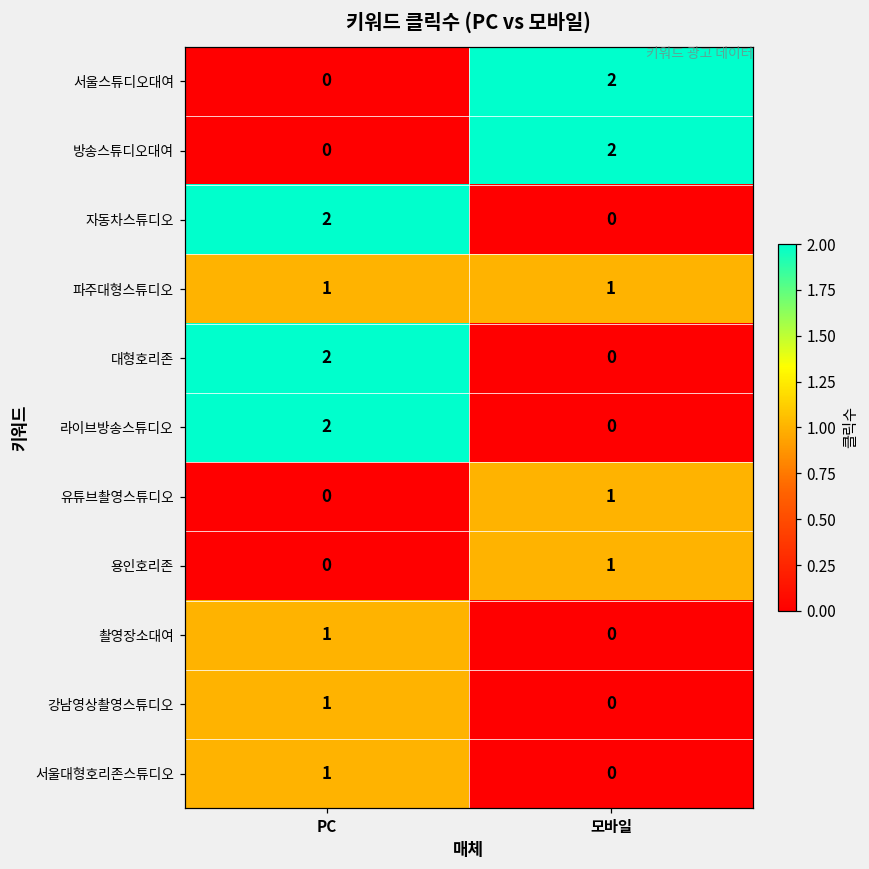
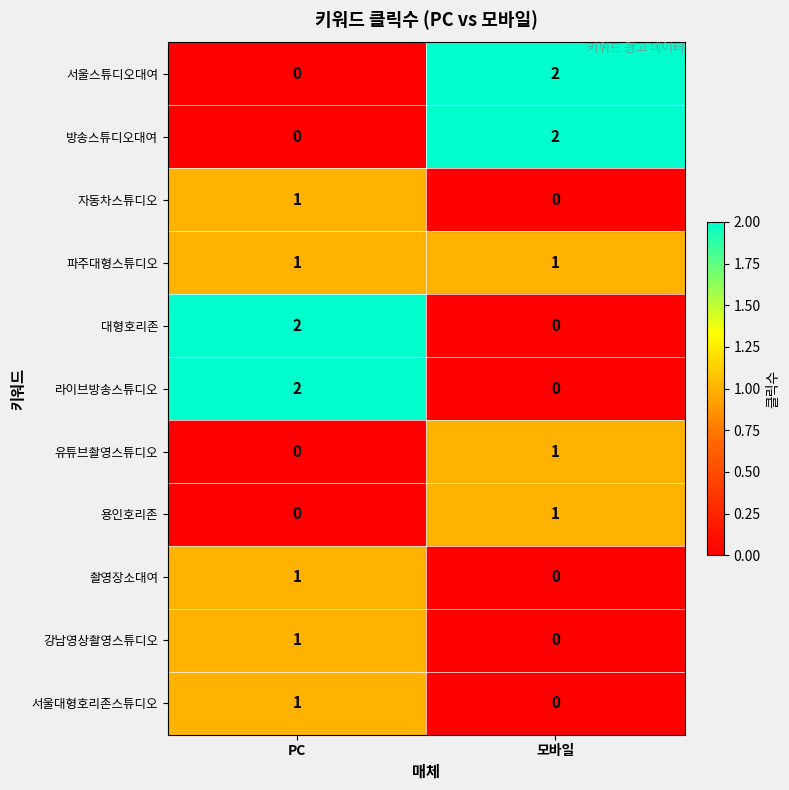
  {
    "서울스튜디오대여": {
      "PC": 0
    },
    "방송스튜디오대여": {
      "PC": 0,
      "모바일": 2
    },
    "자동차스튜디오": {
-     "PC": 2,
+     "PC": 1,
      "모바일": 0
    },
    "파주대형스튜디오": {
      "PC": 1,
      "모바일": 1
    },
    "대형호리존": {
      "PC": 2,
      "모바일": 0
    },
    "라이브방송스튜디오": {
      "PC": 2,
      "모바일": 0
    },
    "유튜브촬영스튜디오": {
      "PC": 0,
      "모바일": 1
    },
    "용인호리존": {
      "PC": 0,
      "모바일": 1
    },
    "촬영장소대여": {
      "PC": 1,
      "모바일": 0
    },
    "강남영상촬영스튜디오": {
      "PC": 1,
      "모바일": 0
    },
    "서울대형호리존스튜디오": {
      "PC": 1,
      "모바일": 0
    }
  }
